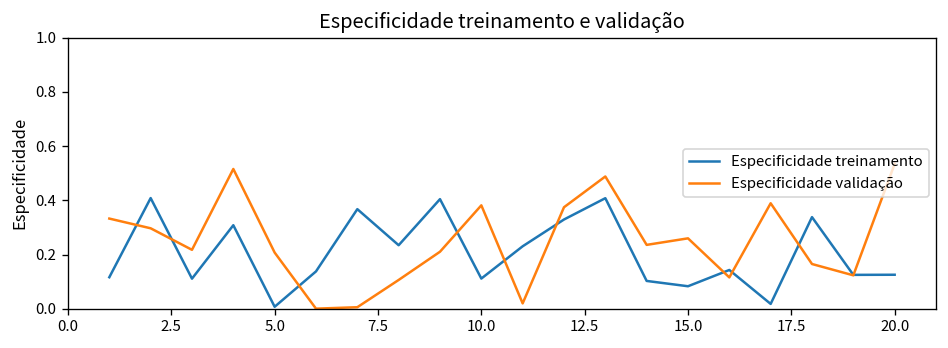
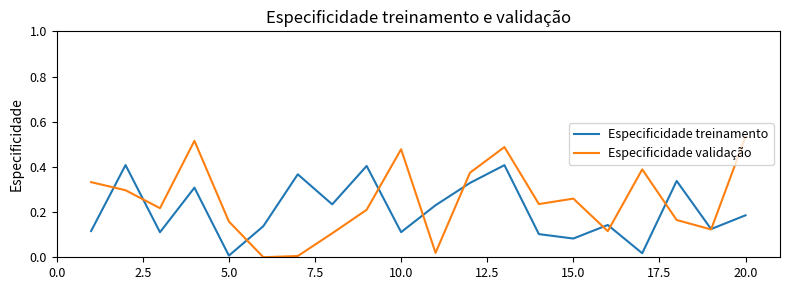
  {
    "Especificidade treinamento": {
      "5.0": 0.01,
      "10.0": 0.11,
      "15.0": 0.08,
-     "20.0": 0.13
+     "20.0": 0.19
    },
    "Especificidade validação": {
-     "5.0": 0.21,
-     "10.0": 0.38,
+     "5.0": 0.16,
+     "10.0": 0.48,
      "15.0": 0.26
    }
  }
